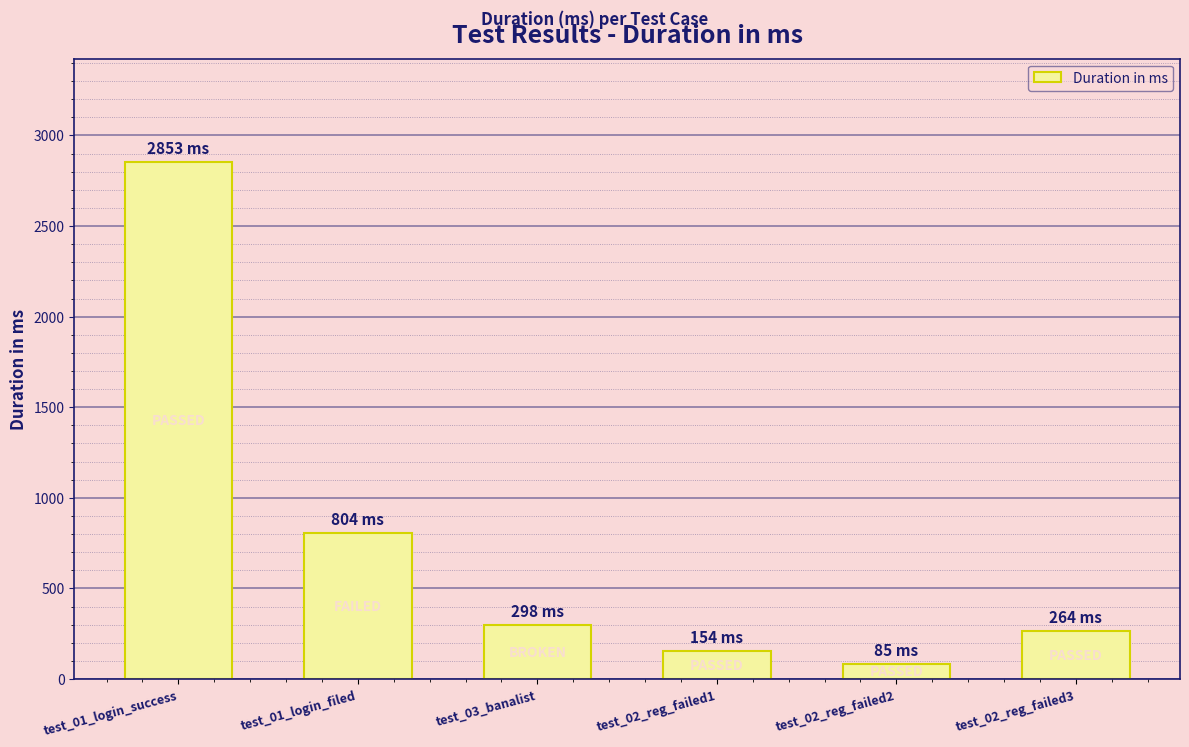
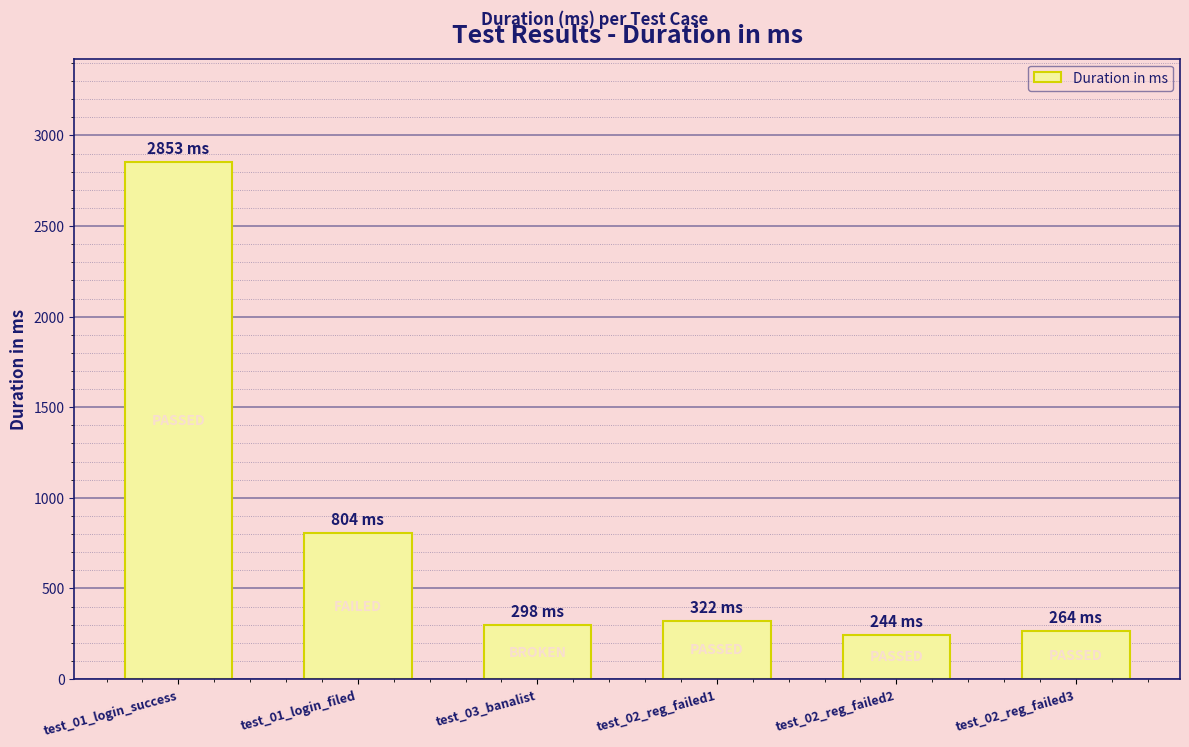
  {
    "test_01_login_success": 2853,
    "test_01_login_filed": 804,
    "test_03_banalist": 298,
-   "test_02_reg_failed1": 154,
-   "test_02_reg_failed2": 85,
+   "test_02_reg_failed1": 322,
+   "test_02_reg_failed2": 244,
    "test_02_reg_failed3": 264
  }
